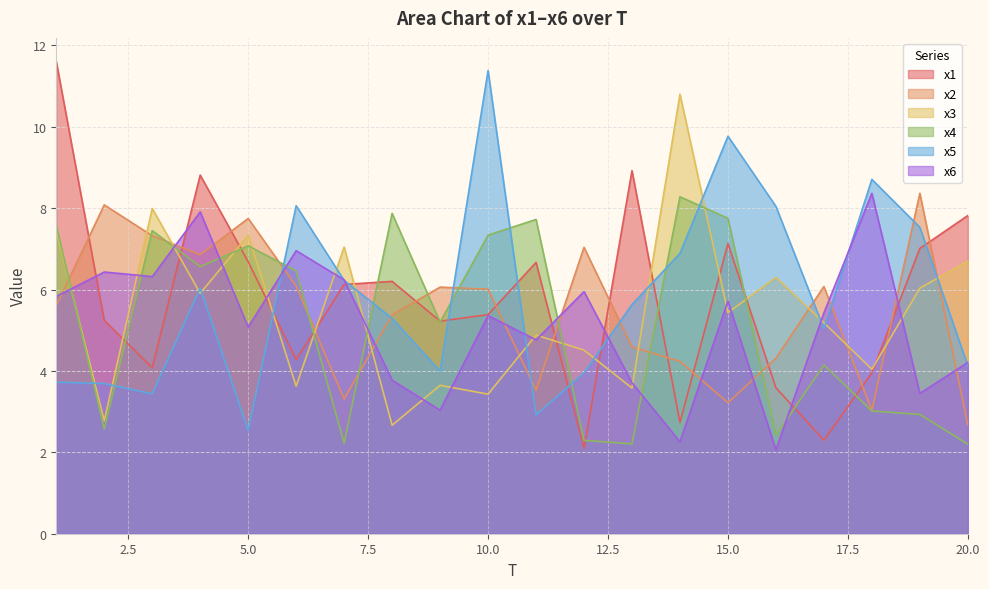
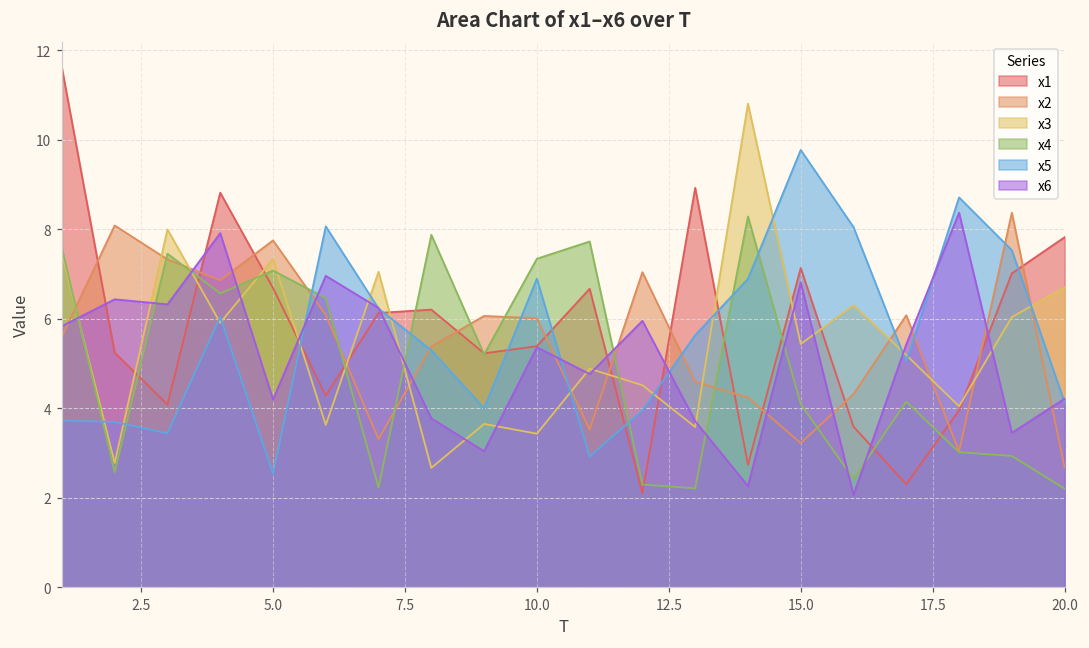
  {
    "x4": {
      "5.0": 7.1,
      "10.0": 7.3,
-     "15.0": 7.8,
+     "15.0": 4.1,
      "20.0": 2.2
    },
    "x5": {
      "5.0": 2.5,
-     "10.0": 11.4,
+     "10.0": 6.9,
      "15.0": 9.8,
      "20.0": 4.1
    },
    "x6": {
-     "5.0": 5.1,
-     "15.0": 5.7,
+     "5.0": 4.2,
+     "15.0": 6.8,
      "20.0": 4.2
    }
  }
